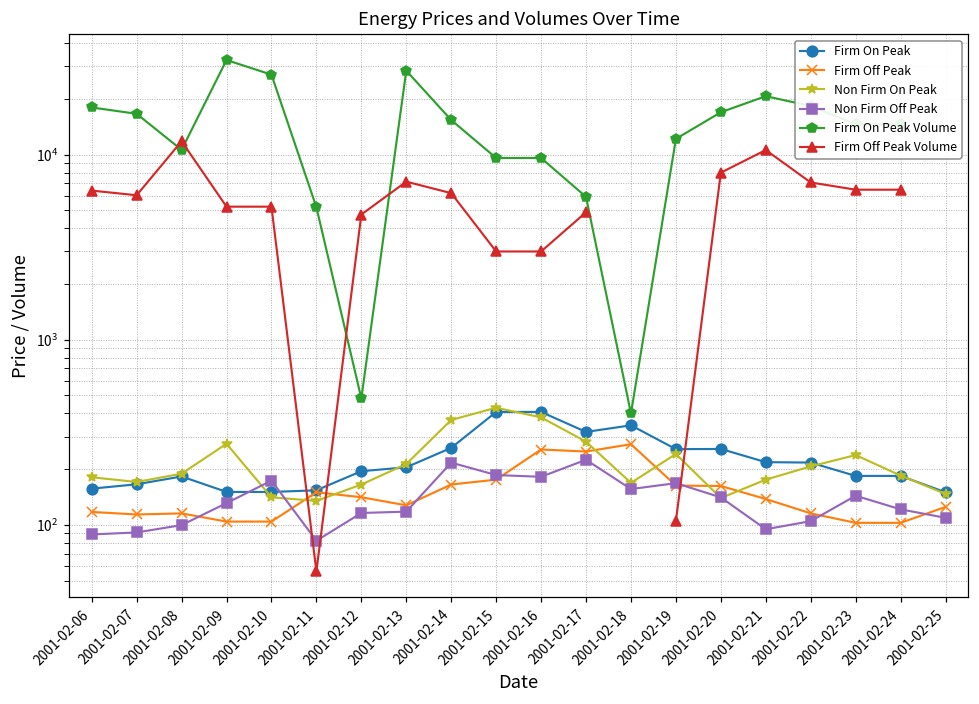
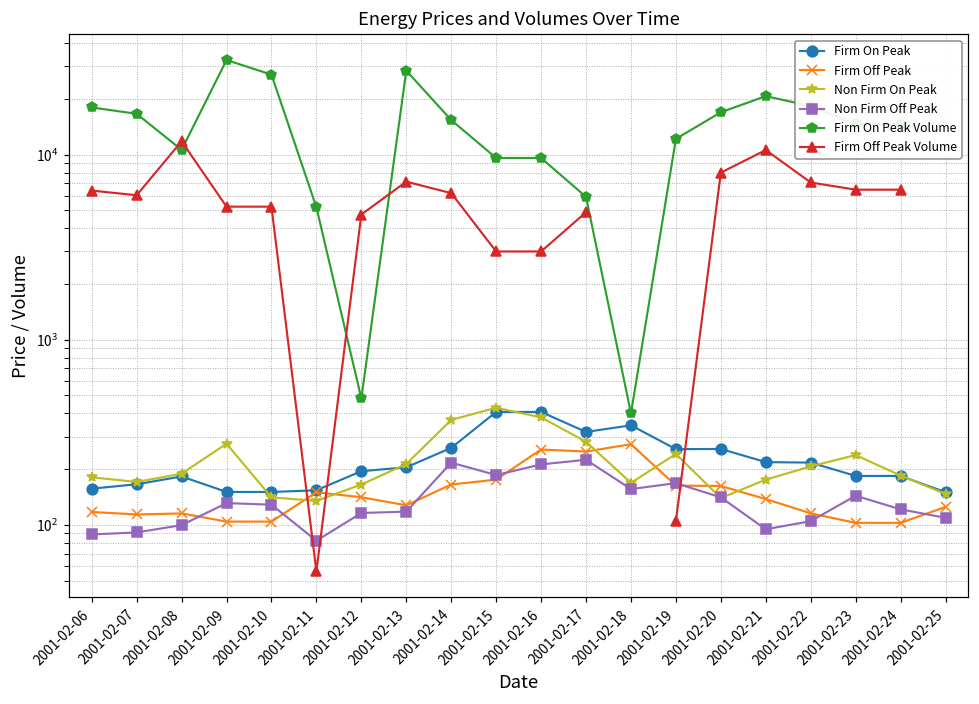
  {
    "Firm On Peak": {
      "2001-02-06": 160,
      "2001-02-08": 180,
      "2001-02-09": 150,
      "2001-02-10": 150,
      "2001-02-12": 190,
      "2001-02-13": 200,
      "2001-02-14": 260,
      "2001-02-15": 410,
      "2001-02-16": 410,
      "2001-02-17": 320,
      "2001-02-18": 350,
      "2001-02-19": 260,
      "2001-02-20": 260,
      "2001-02-21": 220,
      "2001-02-22": 220,
      "2001-02-23": 180
    },
    "Firm Off Peak": {
      "2001-02-06": 120,
      "2001-02-07": 110,
      "2001-02-08": 120,
      "2001-02-09": 100,
      "2001-02-10": 100,
      "2001-02-12": 140,
      "2001-02-13": 130,
      "2001-02-14": 170,
      "2001-02-15": 180,
      "2001-02-16": 260,
      "2001-02-17": 250,
      "2001-02-18": 270,
      "2001-02-20": 160,
      "2001-02-21": 140,
      "2001-02-22": 120,
      "2001-02-23": 100,
      "2001-02-24": 100,
      "2001-02-25": 130
    },
    "Non Firm On Peak": {
      "2001-02-06": 180,
      "2001-02-08": 190,
      "2001-02-09": 270,
      "2001-02-10": 140,
      "2001-02-11": 130,
      "2001-02-12": 170,
      "2001-02-13": 210,
      "2001-02-14": 370,
      "2001-02-15": 430,
      "2001-02-16": 380,
      "2001-02-17": 280,
      "2001-02-18": 170,
      "2001-02-19": 240,
      "2001-02-21": 180,
      "2001-02-22": 210,
      "2001-02-23": 240
    },
    "Non Firm Off Peak": {
      "2001-02-06": 90,
      "2001-02-07": 90,
      "2001-02-08": 100,
      "2001-02-09": 130,
-     "2001-02-10": 170,
+     "2001-02-10": 130,
      "2001-02-11": 80,
      "2001-02-12": 120,
      "2001-02-13": 120,
      "2001-02-14": 220,
      "2001-02-15": 190,
-     "2001-02-16": 180,
+     "2001-02-16": 210,
      "2001-02-17": 220,
      "2001-02-18": 160,
      "2001-02-21": 90,
      "2001-02-22": 100,
      "2001-02-23": 140,
      "2001-02-24": 120,
      "2001-02-25": 110
    },
    "Firm On Peak Volume": {
      "2001-02-06": 18000,
      "2001-02-07": 17000,
      "2001-02-08": 11000,
      "2001-02-09": 32000,
      "2001-02-10": 27000,
      "2001-02-11": 5200,
      "2001-02-12": 480,
      "2001-02-13": 28000,
      "2001-02-14": 15000,
      "2001-02-15": 10000,
      "2001-02-16": 10000,
      "2001-02-17": 5900,
      "2001-02-18": 400,
      "2001-02-19": 12000,
      "2001-02-20": 17000,
      "2001-02-21": 21000
    },
    "Firm Off Peak Volume": {
      "2001-02-06": 6400,
      "2001-02-07": 6000,
      "2001-02-08": 12000,
      "2001-02-09": 5200,
      "2001-02-10": 5200,
      "2001-02-11": 56,
      "2001-02-12": 4800,
      "2001-02-13": 7200,
      "2001-02-14": 6200,
      "2001-02-15": 3000,
      "2001-02-16": 3000,
      "2001-02-17": 4900,
      "2001-02-19": 110,
      "2001-02-20": 8000,
      "2001-02-21": 11000,
      "2001-02-22": 7100,
      "2001-02-23": 6500,
      "2001-02-24": 6500
    }
  }
